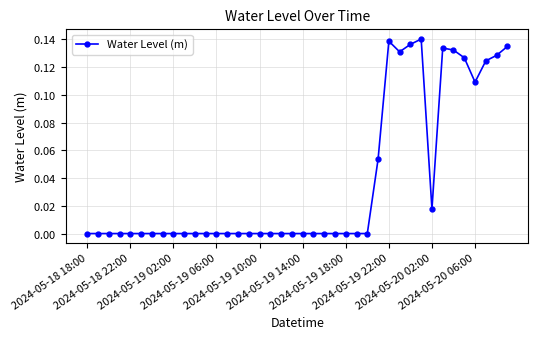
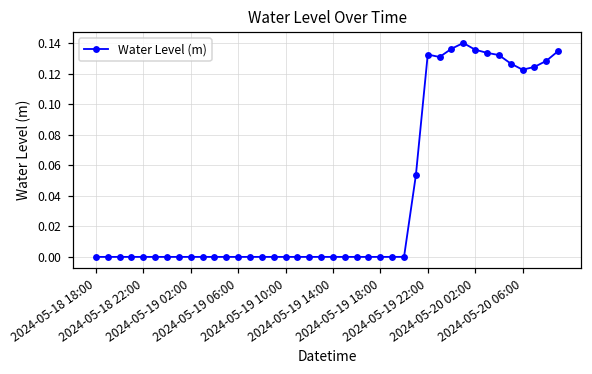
  {
    "2024-05-18 18:00": 0.000,
    "2024-05-18 22:00": 0.000,
    "2024-05-19 02:00": 0.000,
    "2024-05-19 06:00": 0.000,
    "2024-05-19 10:00": 0.000,
    "2024-05-19 14:00": 0.000,
    "2024-05-19 18:00": 0.000,
-   "2024-05-19 22:00": 0.139,
-   "2024-05-20 02:00": 0.018,
-   "2024-05-20 06:00": 0.109
+   "2024-05-19 22:00": 0.133,
+   "2024-05-20 02:00": 0.136,
+   "2024-05-20 06:00": 0.123
  }
